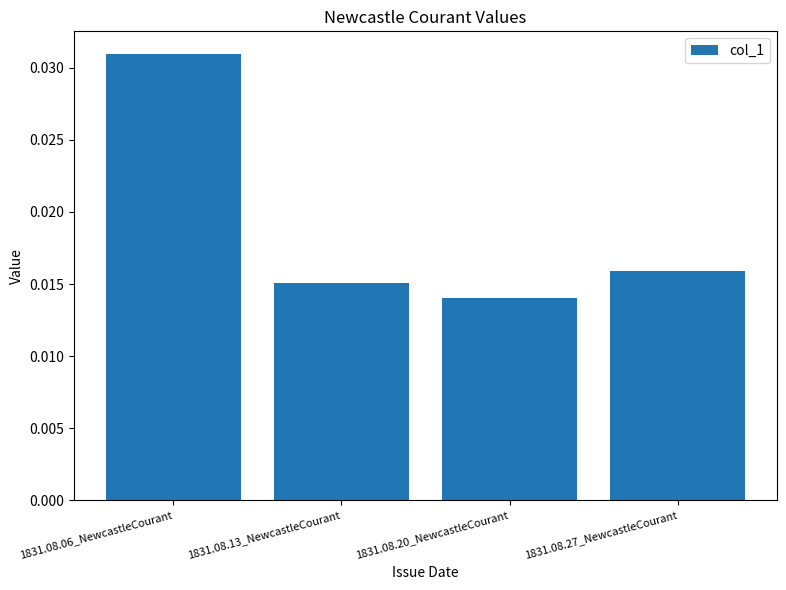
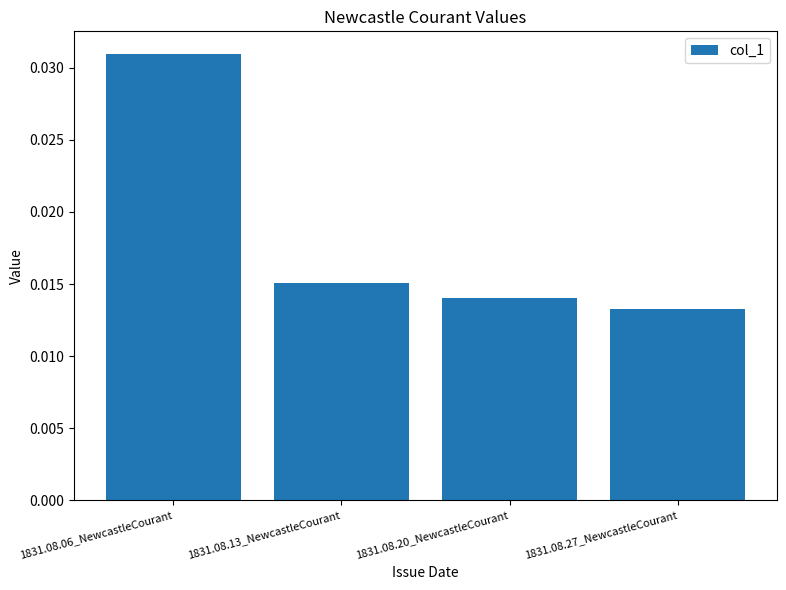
  {
    "1831.08.06_NewcastleCourant": 0.0310,
    "1831.08.13_NewcastleCourant": 0.0151,
    "1831.08.20_NewcastleCourant": 0.0140,
-   "1831.08.27_NewcastleCourant": 0.0159
+   "1831.08.27_NewcastleCourant": 0.0133
  }
